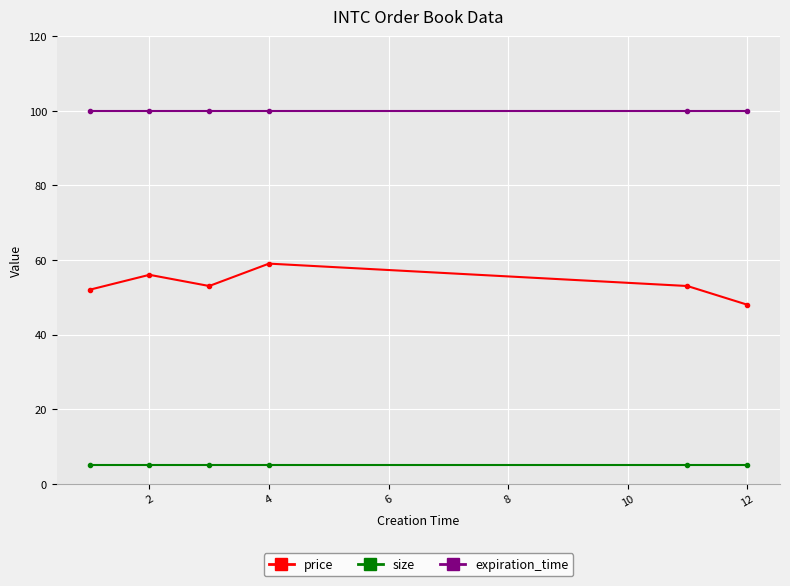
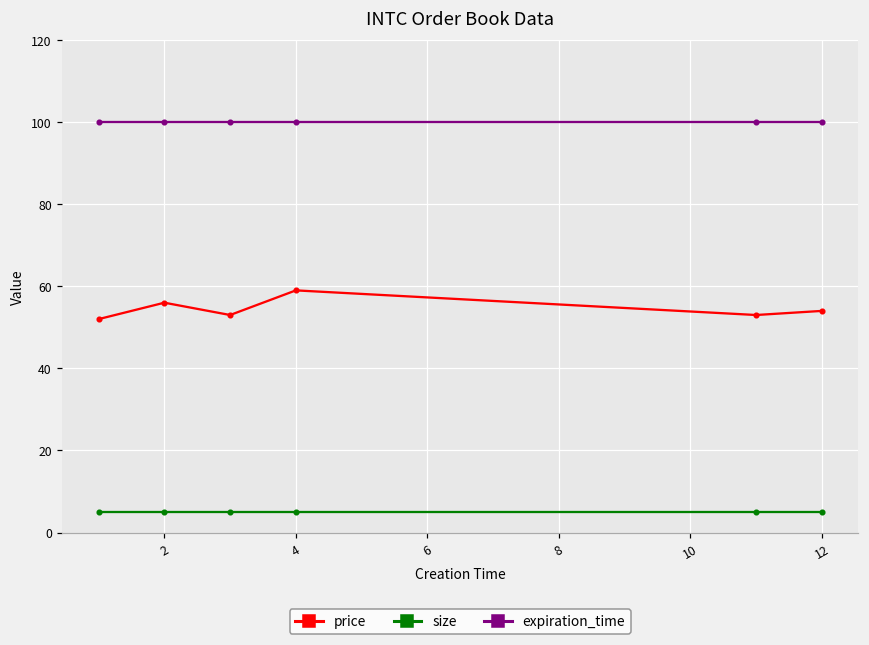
  {
    "price": {
      "2": 56,
      "4": 59,
-     "12": 48
+     "12": 54
    },
    "size": {
      "2": 5,
      "4": 5,
      "12": 5
    },
    "expiration_time": {
      "2": 100,
      "4": 100,
      "12": 100
    }
  }
